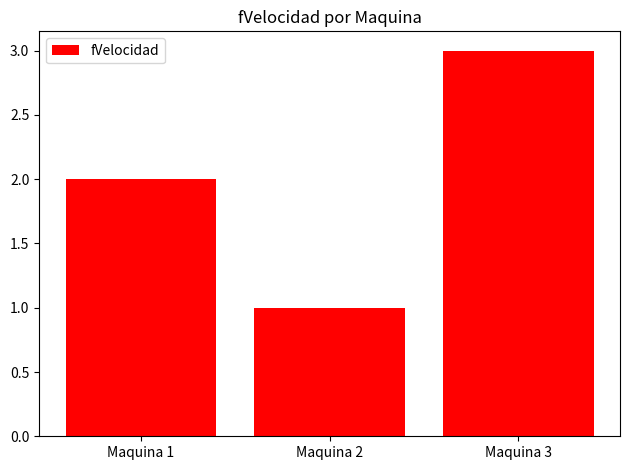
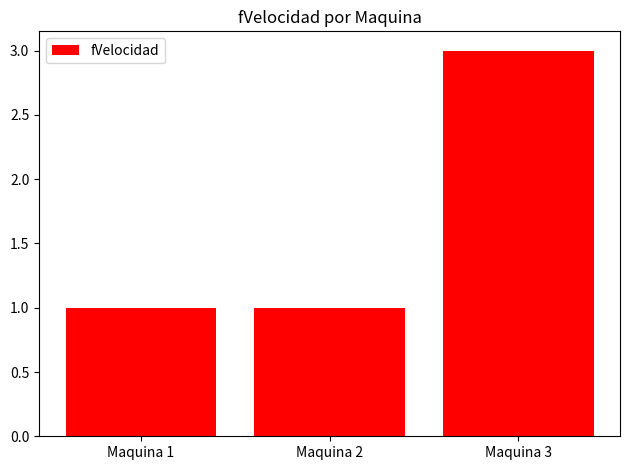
  {
-   "Maquina 1": 2,
+   "Maquina 1": 1,
    "Maquina 2": 1,
    "Maquina 3": 3
  }
